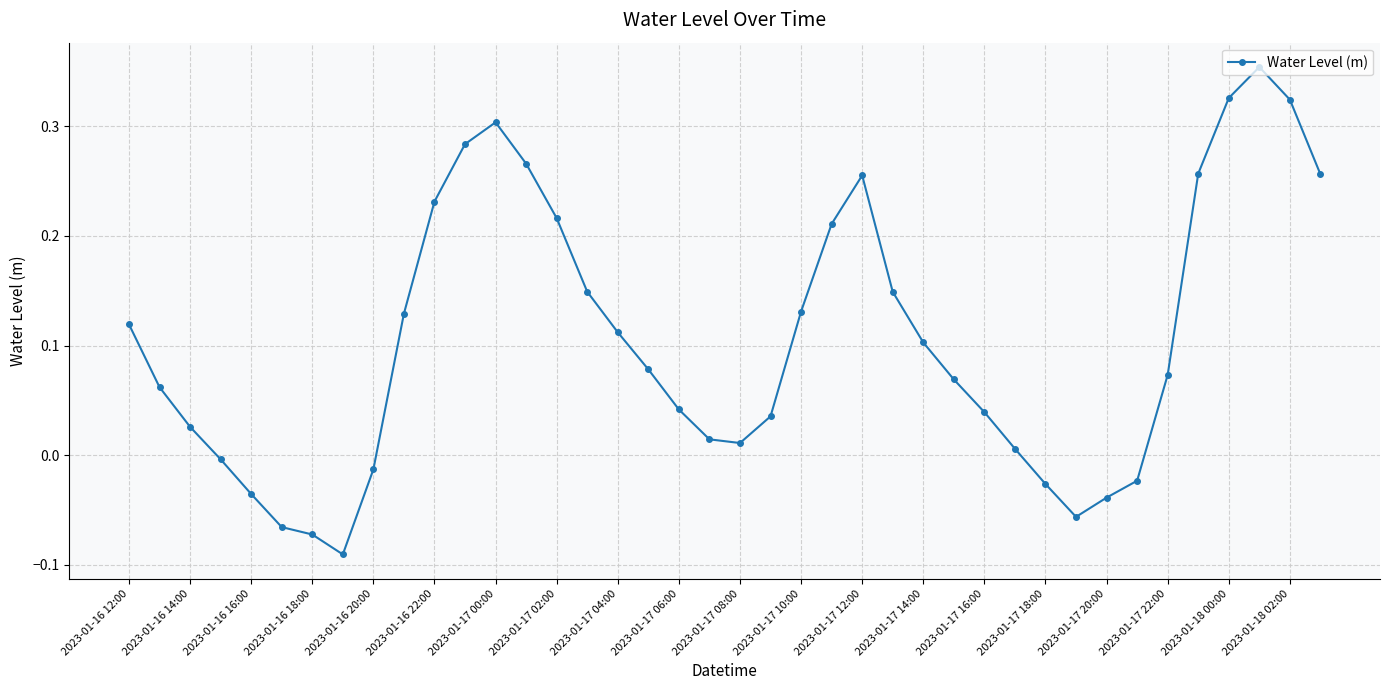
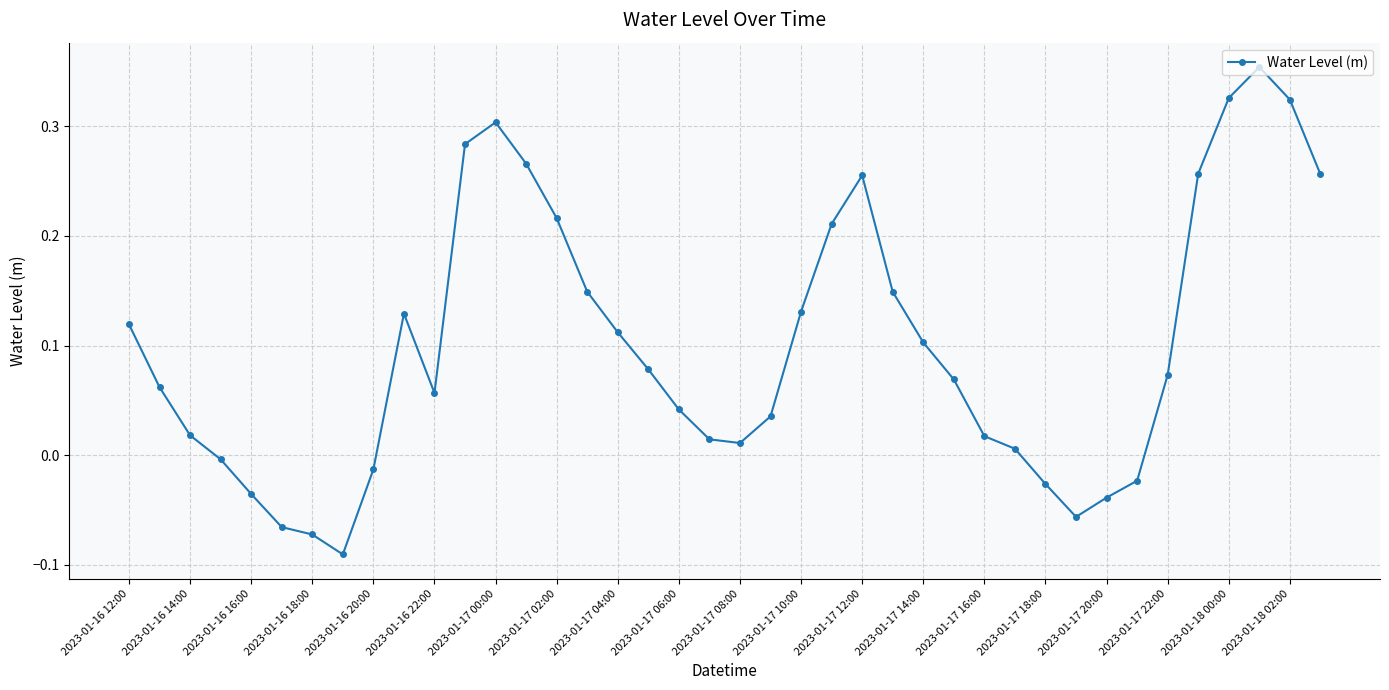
  {
    "2023-01-16 12:00": 0.119,
-   "2023-01-16 14:00": 0.026,
+   "2023-01-16 14:00": 0.018,
    "2023-01-16 16:00": -0.035,
    "2023-01-16 18:00": -0.072,
    "2023-01-16 20:00": -0.013,
-   "2023-01-16 22:00": 0.231,
+   "2023-01-16 22:00": 0.057,
    "2023-01-17 00:00": 0.303,
    "2023-01-17 02:00": 0.216,
    "2023-01-17 04:00": 0.112,
    "2023-01-17 06:00": 0.042,
    "2023-01-17 08:00": 0.011,
    "2023-01-17 10:00": 0.131,
    "2023-01-17 12:00": 0.255,
    "2023-01-17 14:00": 0.103,
-   "2023-01-17 16:00": 0.039,
+   "2023-01-17 16:00": 0.017,
    "2023-01-17 18:00": -0.026,
    "2023-01-17 20:00": -0.039,
    "2023-01-17 22:00": 0.073,
    "2023-01-18 00:00": 0.326,
    "2023-01-18 02:00": 0.324
  }
